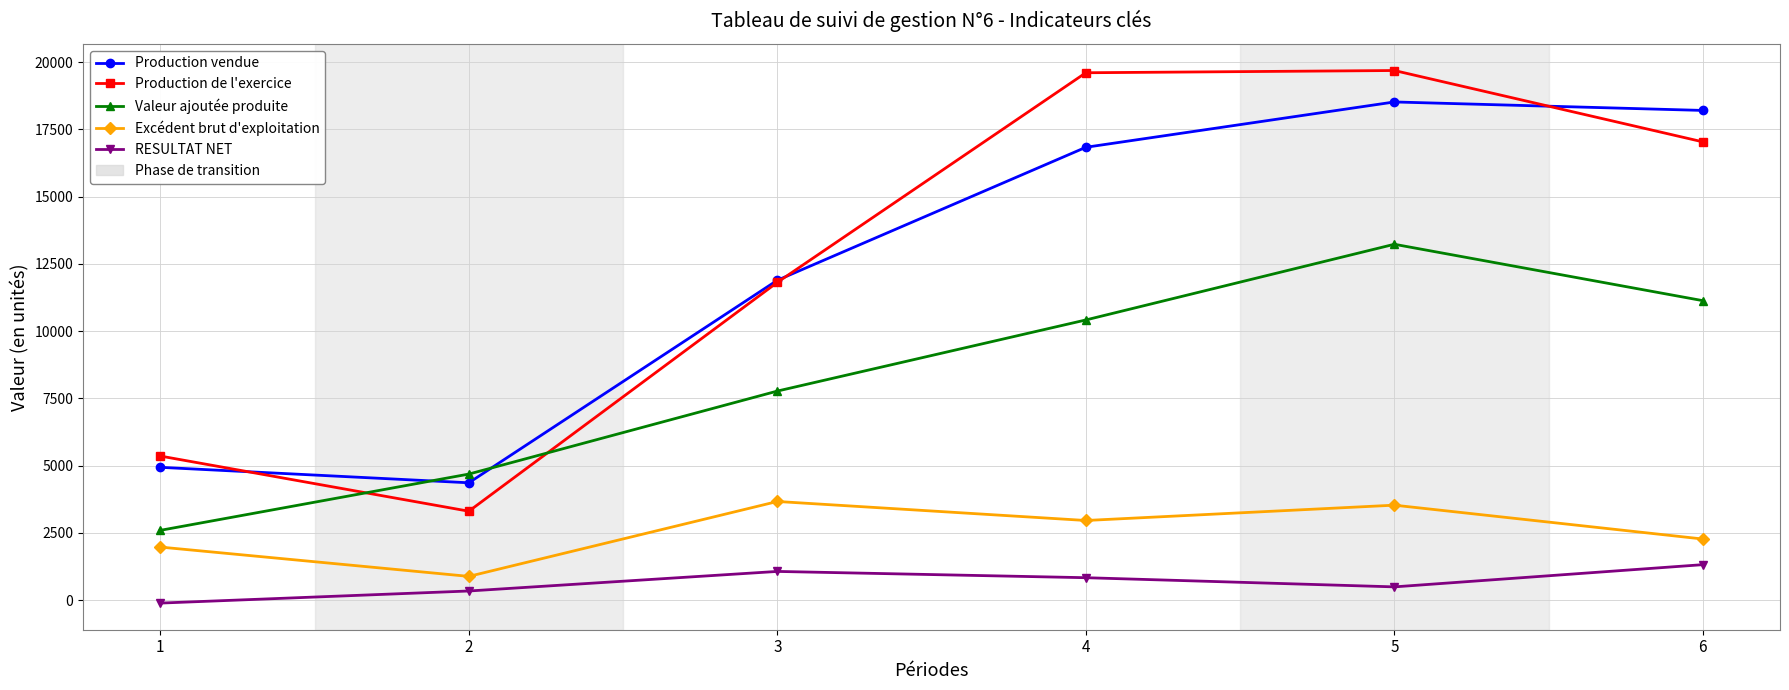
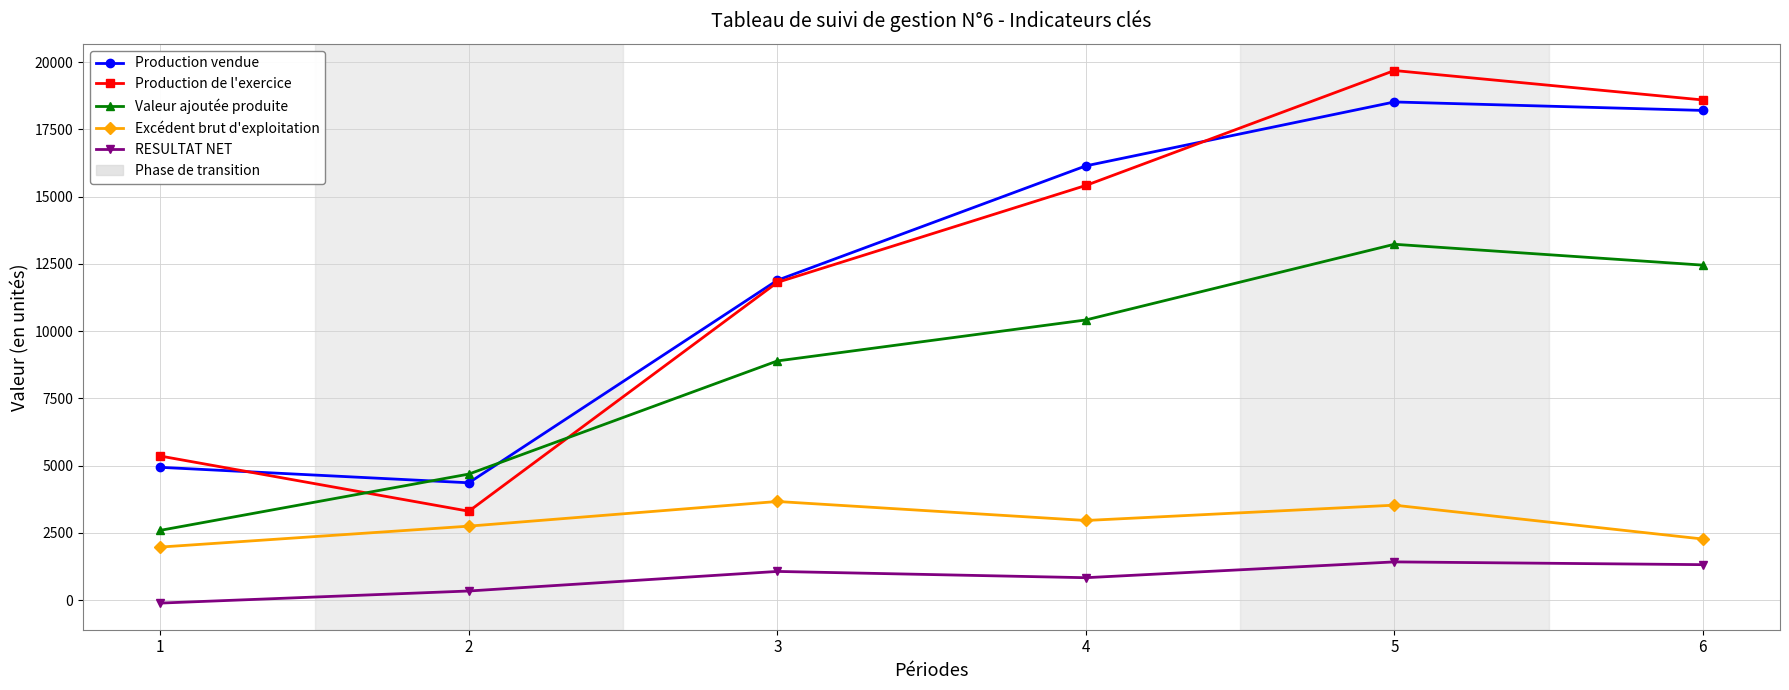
  {
    "Production vendue": {
      "1": 4900,
      "2": 4400,
-     "4": 16800,
+     "4": 16100,
      "5": 18500,
      "6": 18200
    },
    "Production de l'exercice": {
      "1": 5400,
      "2": 3300,
-     "4": 19600,
+     "4": 15400,
      "5": 19700,
-     "6": 17000
+     "6": 18600
    },
    "Valeur ajoutée produite": {
      "1": 2600,
      "2": 4700,
-     "3": 7800,
+     "3": 8900,
      "4": 10400,
      "5": 13200,
-     "6": 11100
+     "6": 12500
    },
    "Excédent brut d'exploitation": {
      "1": 2000,
-     "2": 900,
+     "2": 2700,
      "3": 3700,
      "4": 3000,
      "5": 3500,
      "6": 2300
    },
    "RESULTAT NET": {
      "1": -100,
      "2": 300,
      "3": 1100,
      "4": 800,
-     "5": 500,
+     "5": 1400,
      "6": 1300
    }
  }
